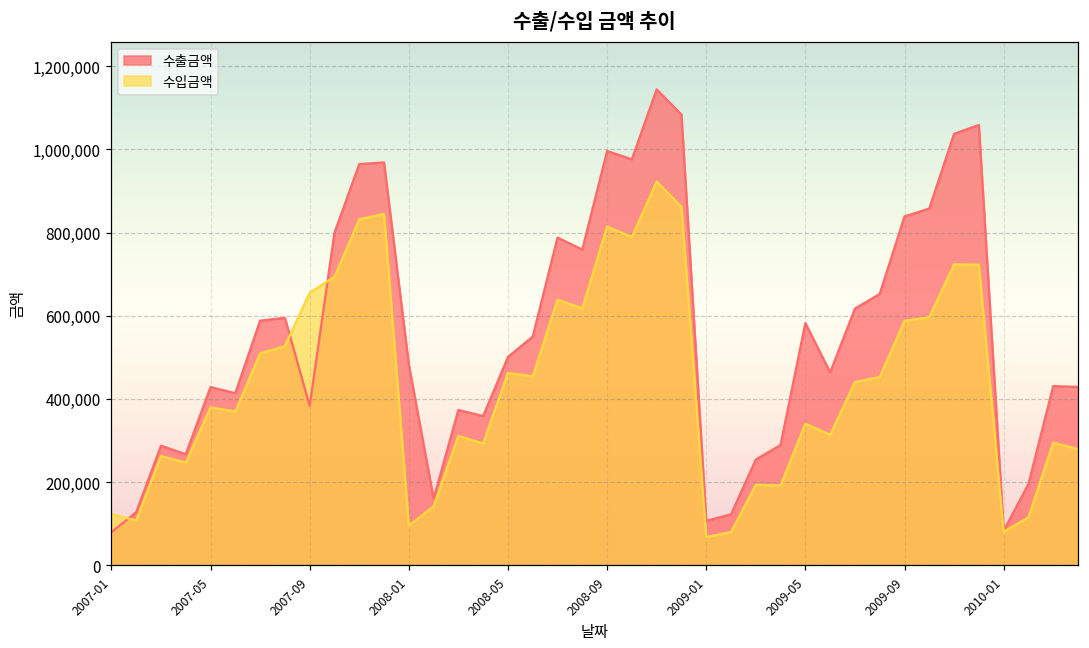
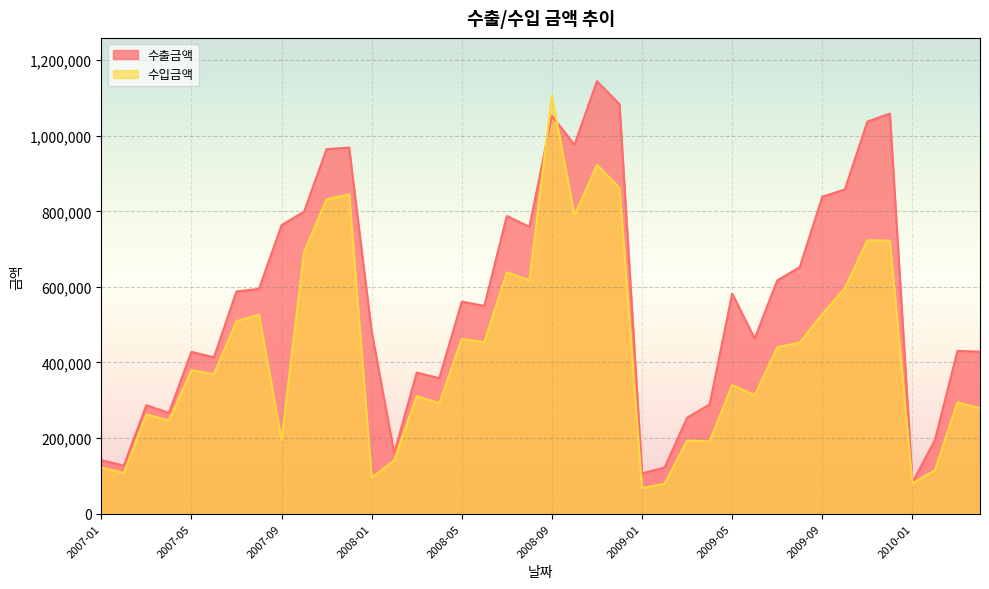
  {
    "수출금액": {
-     "2007-01": "80,000",
+     "2007-01": "140,000",
      "2007-05": "430,000",
-     "2007-09": "380,000",
+     "2007-09": "760,000",
      "2008-01": "480,000",
-     "2008-05": "500,000",
-     "2008-09": "1,000,000",
+     "2008-05": "560,000",
+     "2008-09": "1,050,000",
      "2009-01": "110,000",
      "2009-05": "580,000",
      "2009-09": "840,000"
    },
    "수입금액": {
      "2007-01": "120,000",
      "2007-05": "380,000",
-     "2007-09": "660,000",
+     "2007-09": "190,000",
      "2008-01": "90,000",
      "2008-05": "460,000",
-     "2008-09": "810,000",
+     "2008-09": "1,110,000",
      "2009-01": "70,000",
      "2009-05": "340,000",
-     "2009-09": "590,000"
+     "2009-09": "530,000"
    }
  }
